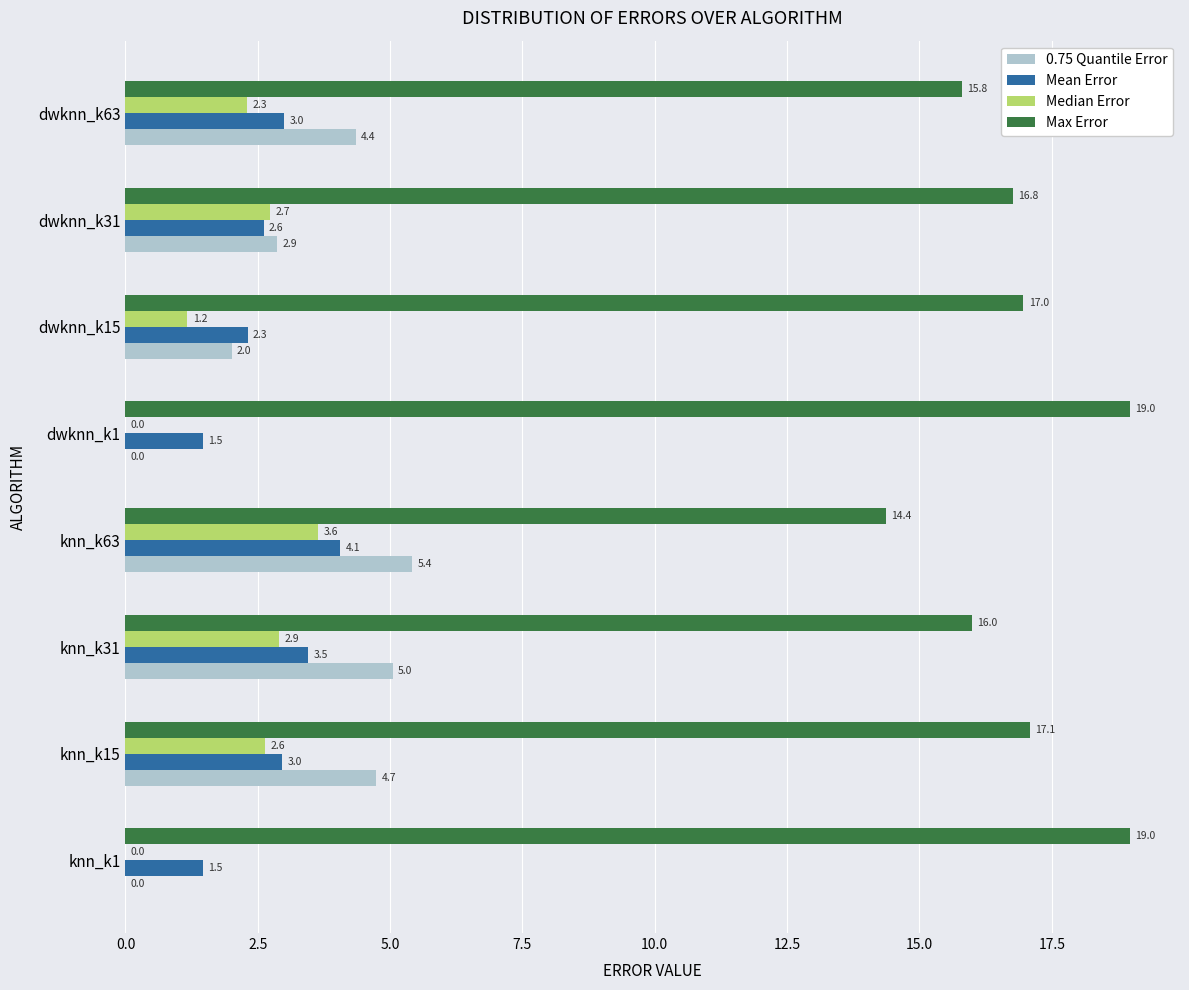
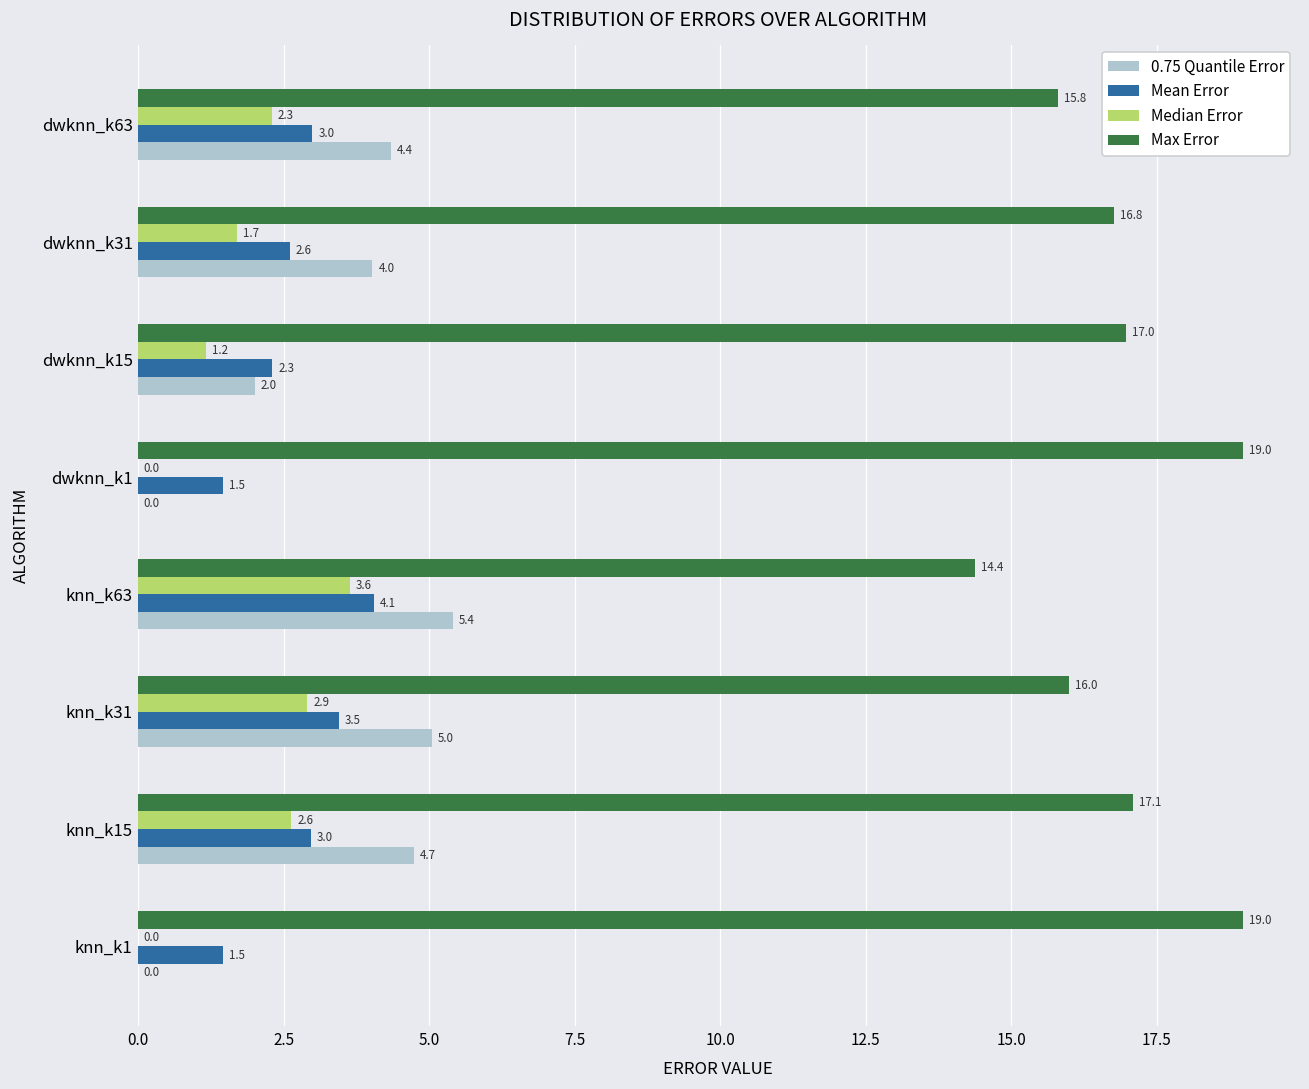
  {
    "0.75 Quantile Error": {
      "dwknn_k63": 4.4,
-     "dwknn_k31": 2.9,
+     "dwknn_k31": 4.0,
      "dwknn_k15": 2.0,
      "dwknn_k1": 0.0,
      "knn_k63": 5.4,
      "knn_k31": 5.0,
      "knn_k15": 4.7,
      "knn_k1": 0.0
    },
    "Mean Error": {
      "dwknn_k63": 3.0,
      "dwknn_k31": 2.6,
      "dwknn_k15": 2.3,
      "dwknn_k1": 1.5,
      "knn_k63": 4.1,
      "knn_k31": 3.5,
      "knn_k15": 3.0,
      "knn_k1": 1.5
    },
    "Median Error": {
      "dwknn_k63": 2.3,
-     "dwknn_k31": 2.7,
+     "dwknn_k31": 1.7,
      "dwknn_k15": 1.2,
      "dwknn_k1": 0.0,
      "knn_k63": 3.6,
      "knn_k31": 2.9,
      "knn_k15": 2.6,
      "knn_k1": 0.0
    },
    "Max Error": {
      "dwknn_k63": 15.8,
      "dwknn_k31": 16.8,
      "dwknn_k15": 17.0,
      "dwknn_k1": 19.0,
      "knn_k63": 14.4,
      "knn_k31": 16.0,
      "knn_k15": 17.1,
      "knn_k1": 19.0
    }
  }
